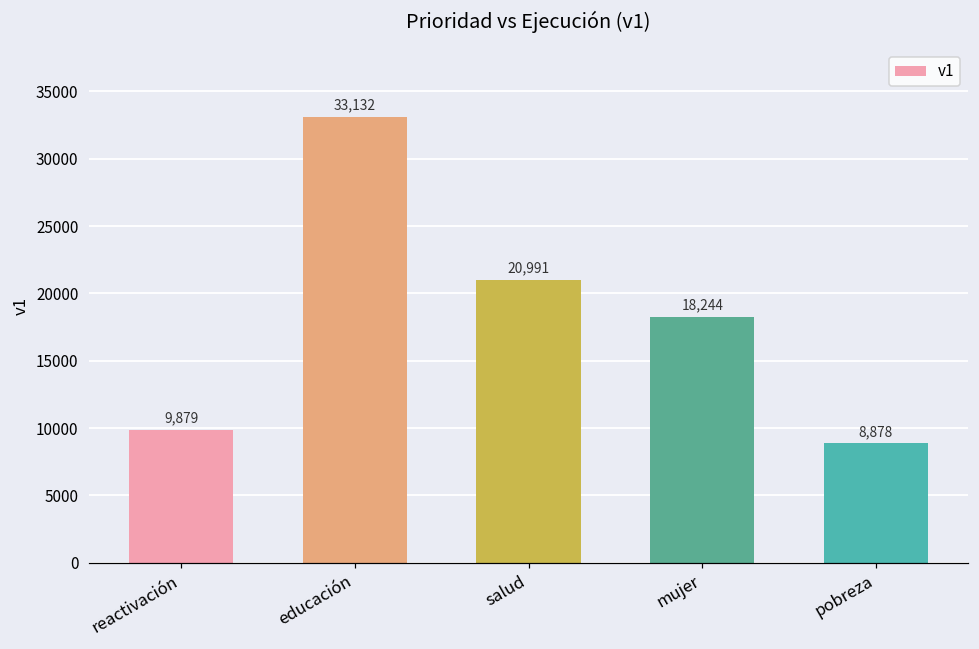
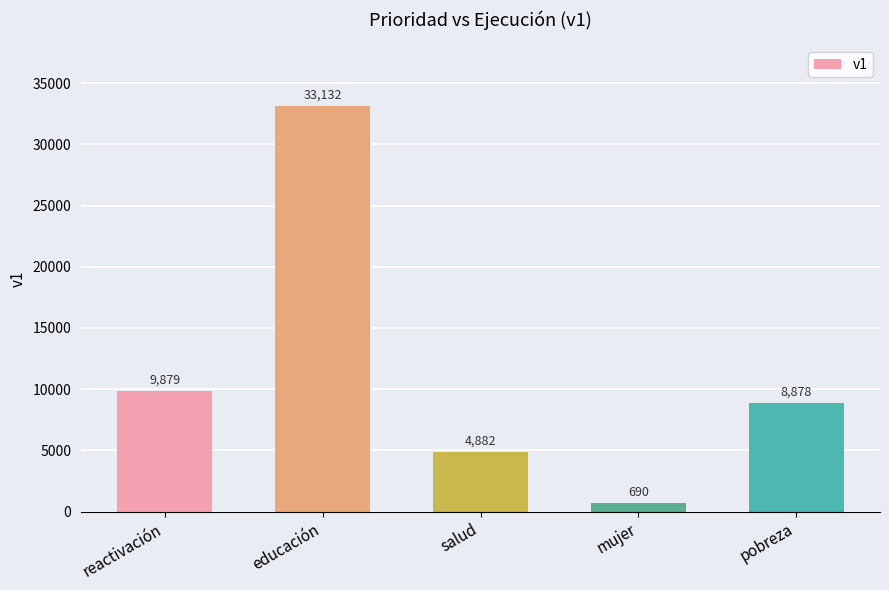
  {
    "reactivación": "9,879",
    "educación": "33,132",
-   "salud": "20,991",
-   "mujer": "18,244",
+   "salud": "4,882",
+   "mujer": "690",
    "pobreza": "8,878"
  }
